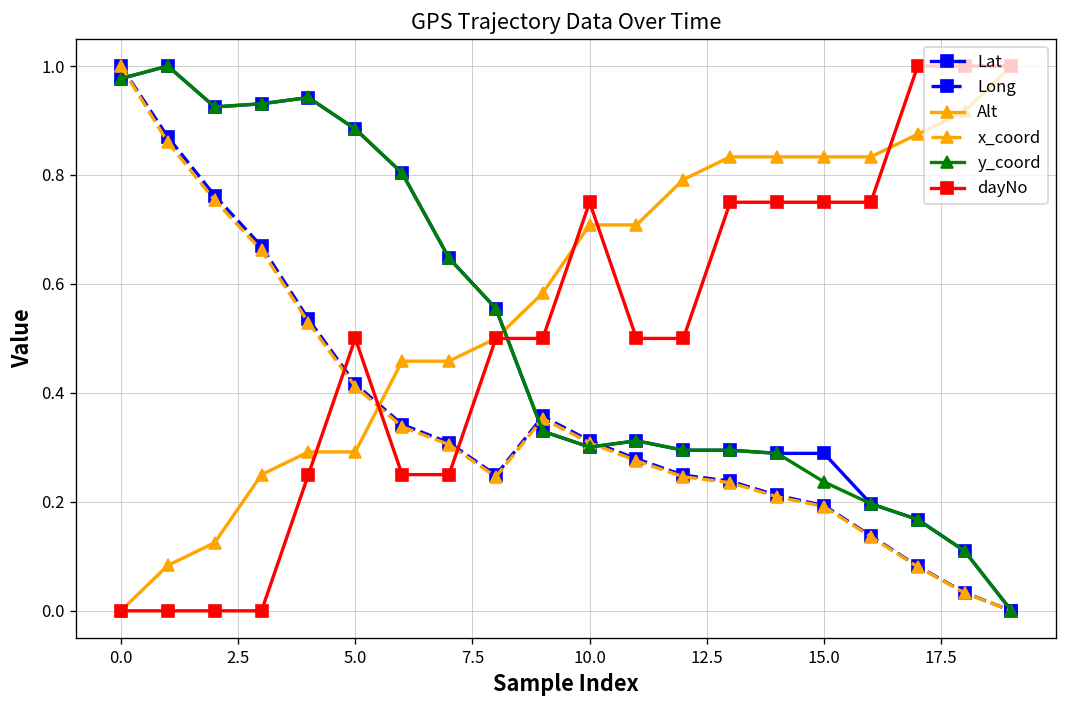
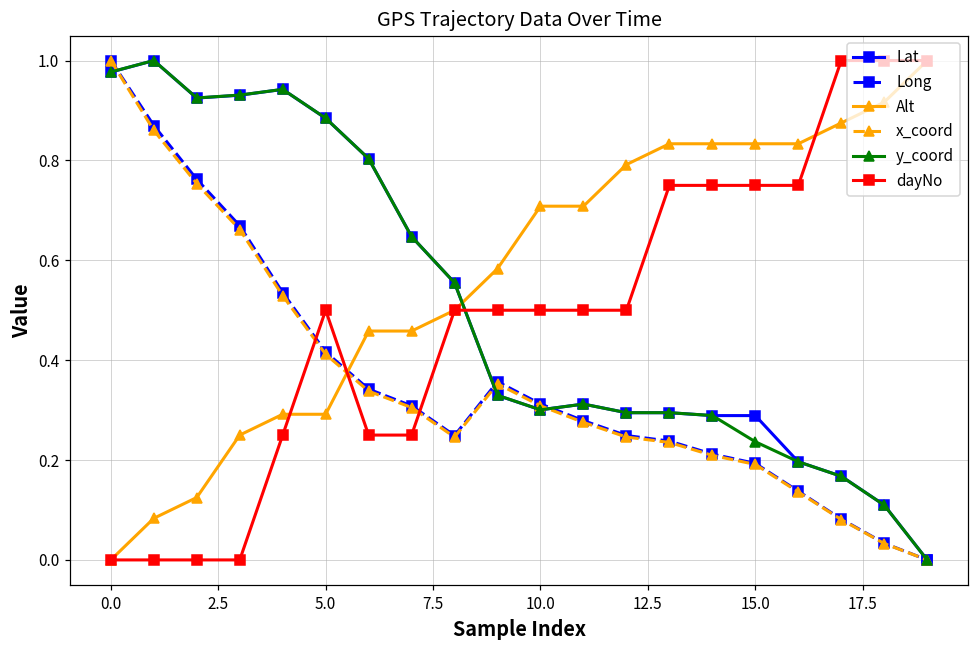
  {
    "y_coord": {
      "15.0": 0.24
    },
    "dayNo": {
      "5.0": 0.50,
-     "10.0": 0.75,
+     "10.0": 0.50,
      "15.0": 0.75
    }
  }
